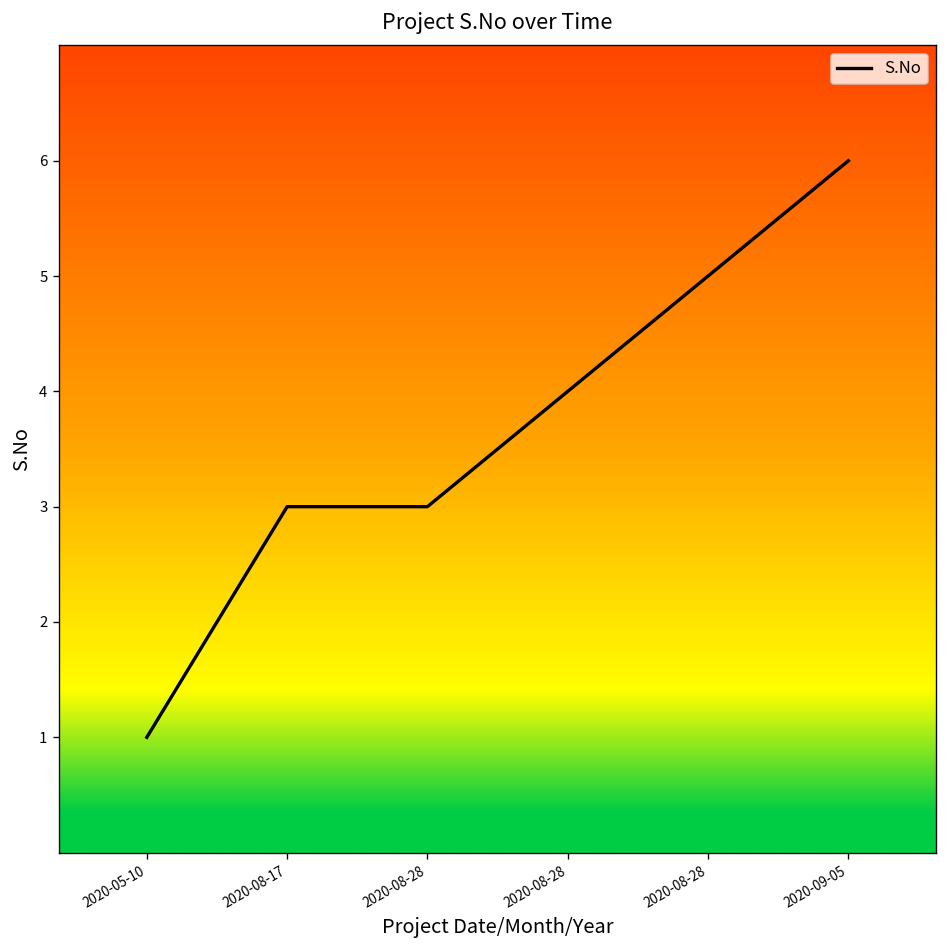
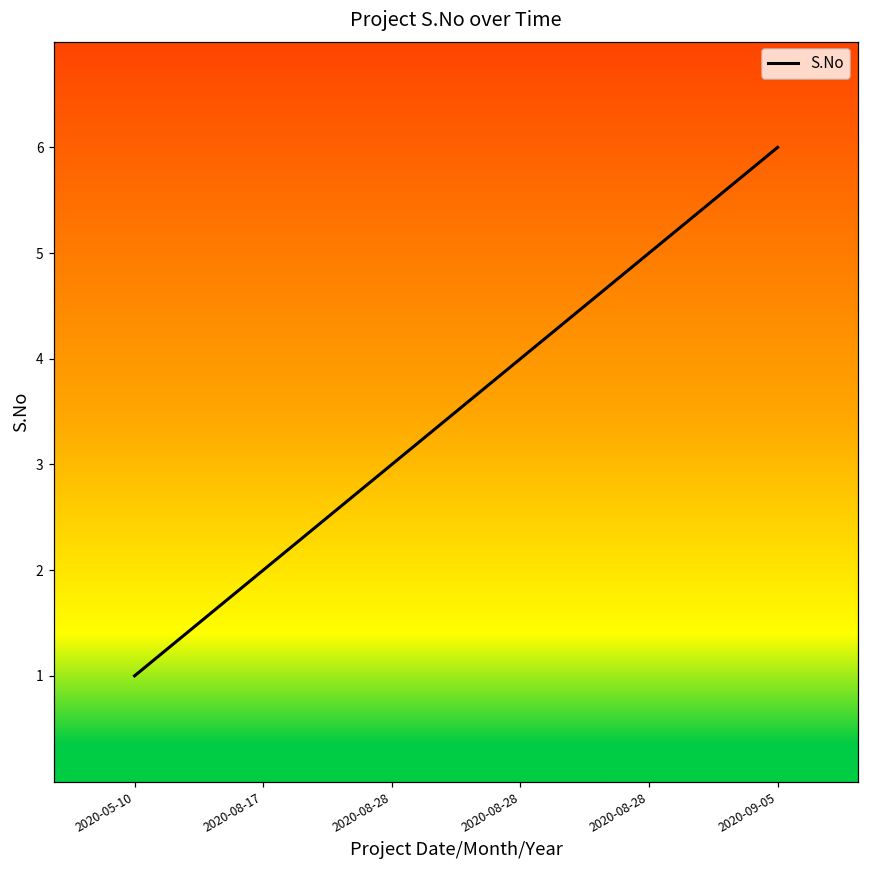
  {
    "2020-05-10": 1.0,
-   "2020-08-17": 3.0,
+   "2020-08-17": 2.0,
    "2020-09-05": 6.0
  }
